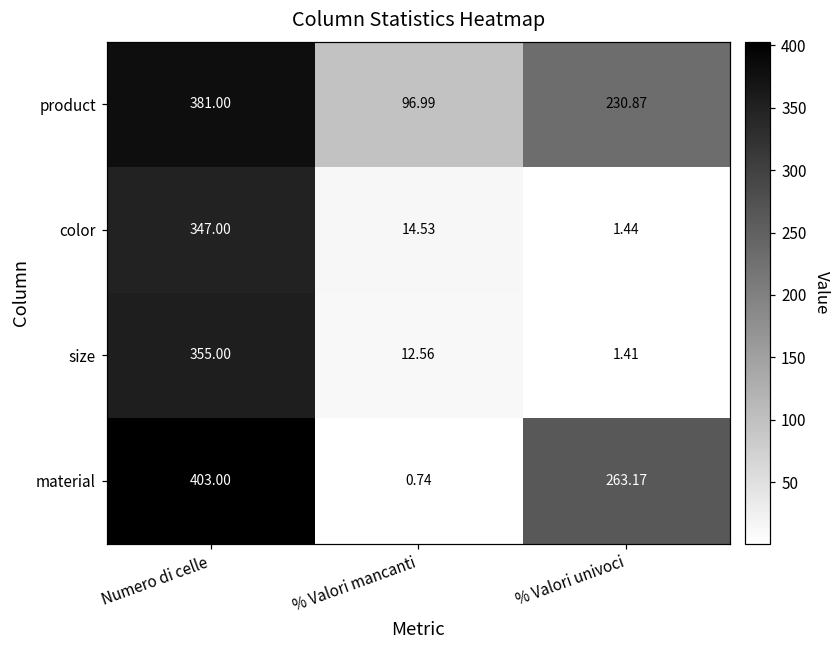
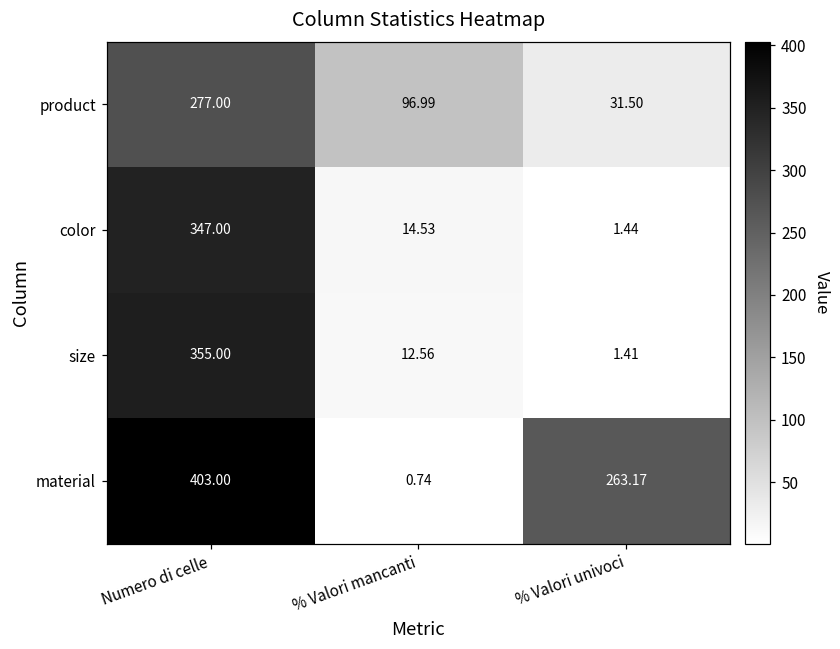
  {
    "product": {
-     "Numero di celle": 381.00,
+     "Numero di celle": 277.00,
      "% Valori mancanti": 96.99,
-     "% Valori univoci": 230.87
+     "% Valori univoci": 31.50
    },
    "color": {
      "Numero di celle": 347.00,
      "% Valori mancanti": 14.53,
      "% Valori univoci": 1.44
    },
    "size": {
      "Numero di celle": 355.00,
      "% Valori mancanti": 12.56,
      "% Valori univoci": 1.41
    },
    "material": {
      "Numero di celle": 403.00,
      "% Valori mancanti": 0.74,
      "% Valori univoci": 263.17
    }
  }
